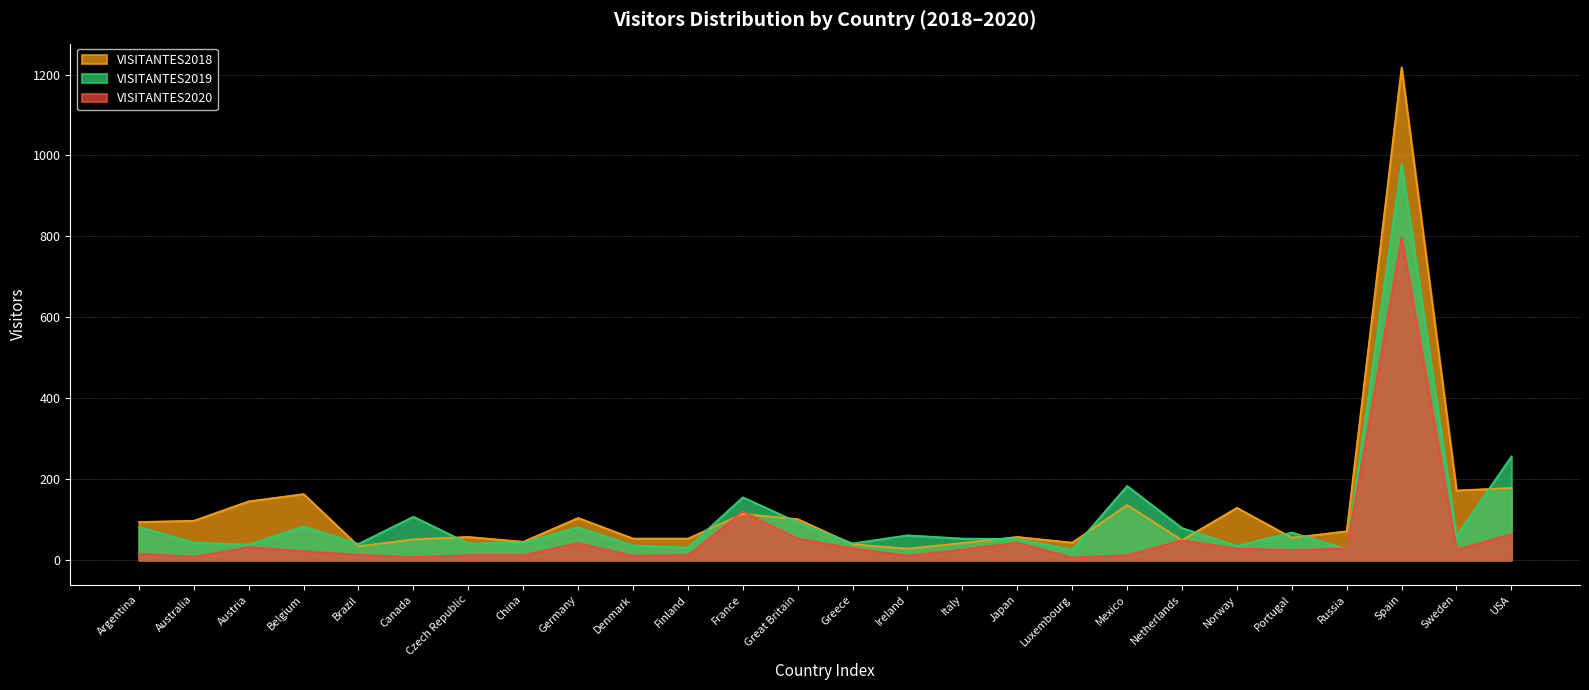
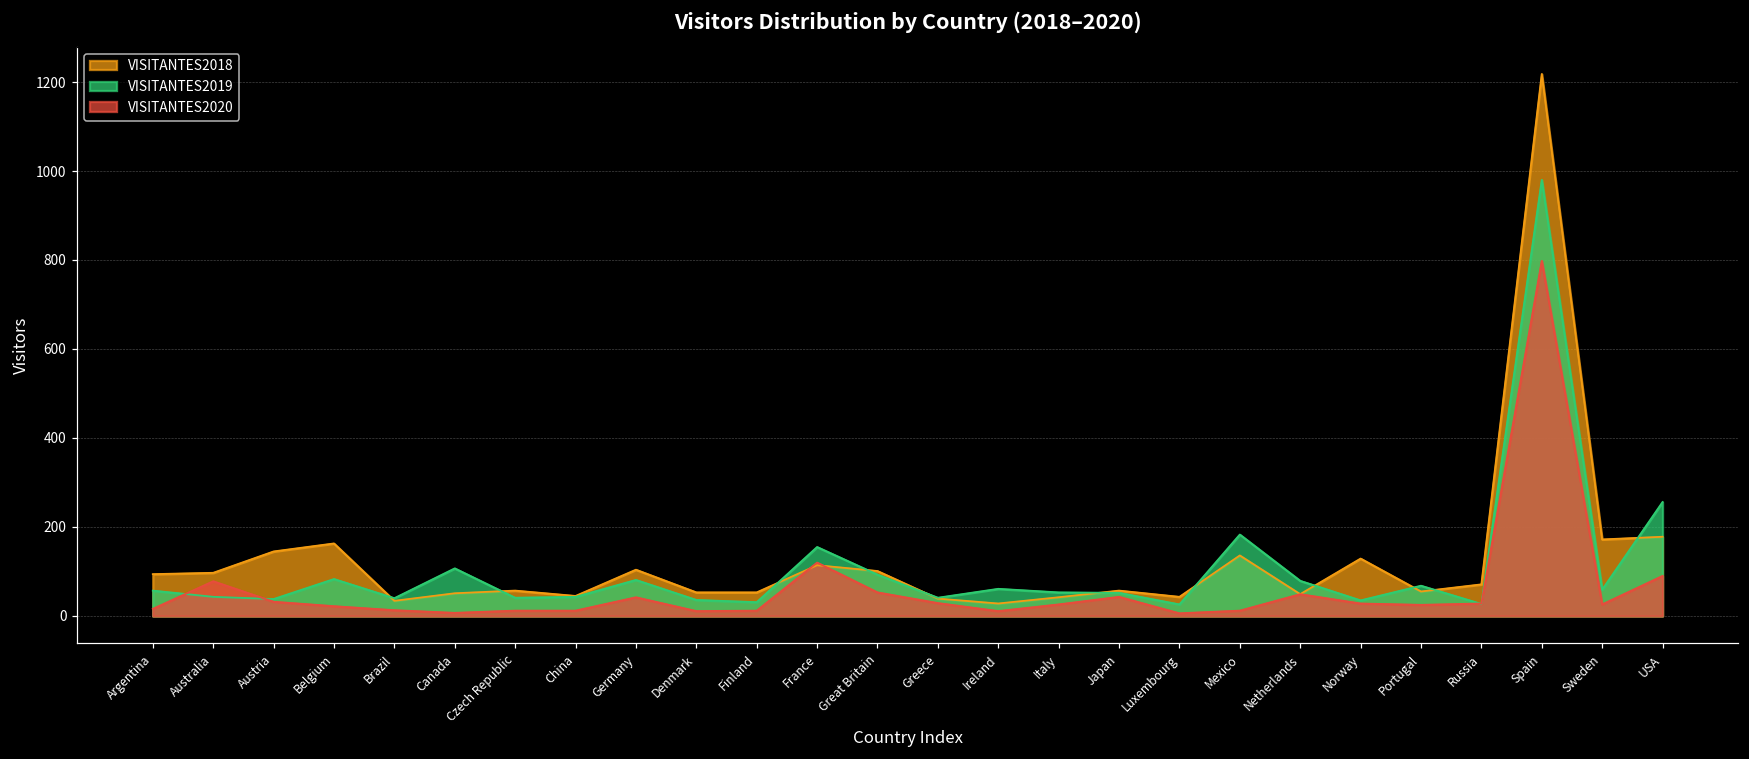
  {
    "VISITANTES2018": {
      "Argentina": 90,
      "Australia": 100,
      "Austria": 150,
      "Belgium": 160,
      "Canada": 50,
      "Czech Republic": 60,
      "Germany": 100,
      "Denmark": 50,
      "Finland": 50,
      "Great Britain": 100,
      "Ireland": 30,
      "Italy": 40,
      "Luxembourg": 40,
      "Mexico": 140,
      "Norway": 130,
      "Portugal": 60,
      "Russia": 70,
      "Spain": 1220,
      "Sweden": 170,
      "USA": 180
    },
    "VISITANTES2019": {
-     "Argentina": 80,
+     "Argentina": 60,
      "Australia": 40,
      "Belgium": 80,
      "Canada": 110,
      "Czech Republic": 40,
      "Germany": 80,
      "Denmark": 40,
      "Finland": 30,
      "France": 160,
      "Great Britain": 90,
      "Ireland": 60,
      "Italy": 50,
      "Luxembourg": 30,
      "Mexico": 180,
      "Netherlands": 80,
      "Norway": 40,
      "Portugal": 70,
      "Spain": 980,
      "Sweden": 60,
      "USA": 260
    },
    "VISITANTES2020": {
      "Argentina": 20,
-     "Australia": 10,
+     "Australia": 80,
      "Belgium": 20,
      "Brazil": 10,
      "Canada": 10,
      "Czech Republic": 10,
      "China": 10,
      "Germany": 40,
      "Denmark": 10,
      "Finland": 10,
      "Great Britain": 50,
      "Greece": 30,
      "Ireland": 10,
      "Italy": 30,
      "Japan": 40,
      "Luxembourg": 10,
      "Mexico": 10,
      "Norway": 30,
      "Portugal": 30,
      "Spain": 800,
      "Sweden": 30,
-     "USA": 60
+     "USA": 90
    }
  }
